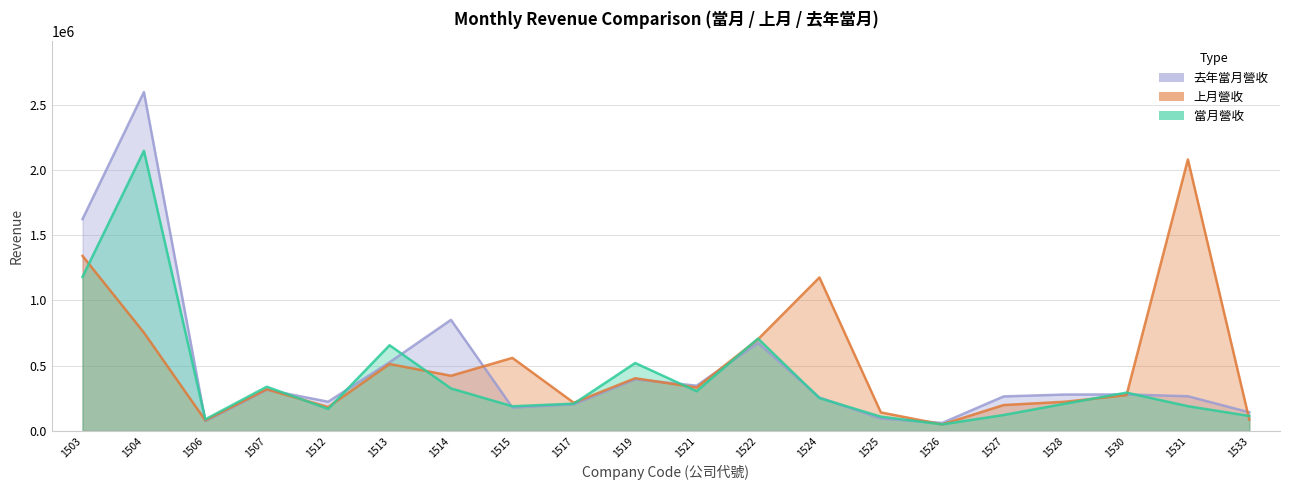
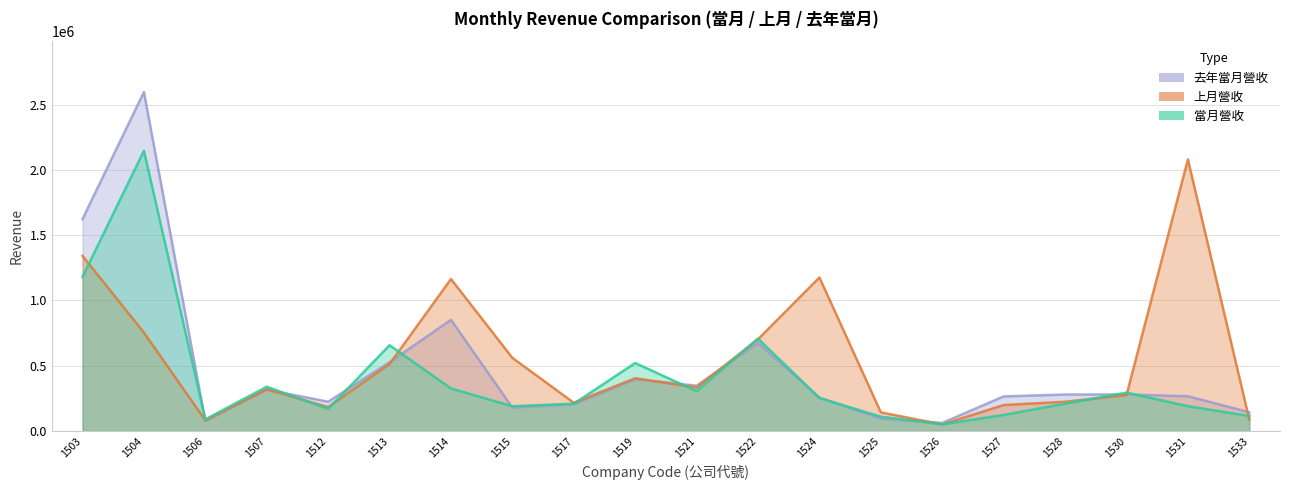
  {
    "去年當月營收": {
      "1503": 1620000,
      "1504": 2600000,
      "1512": 220000,
      "1514": 850000,
      "1522": 670000,
      "1527": 270000,
      "1528": 280000,
      "1531": 270000,
      "1533": 140000
    },
    "上月營收": {
      "1503": 1340000,
      "1504": 750000,
-     "1514": 420000,
+     "1514": 1160000,
      "1515": 560000,
      "1524": 1180000,
      "1525": 140000,
      "1527": 200000,
      "1531": 2080000,
      "1533": 90000
    },
    "當月營收": {
      "1503": 1180000,
      "1504": 2150000,
      "1507": 340000,
      "1513": 660000,
      "1514": 330000,
      "1519": 520000,
      "1521": 310000,
      "1527": 120000,
      "1531": 190000,
      "1533": 120000
    }
  }
